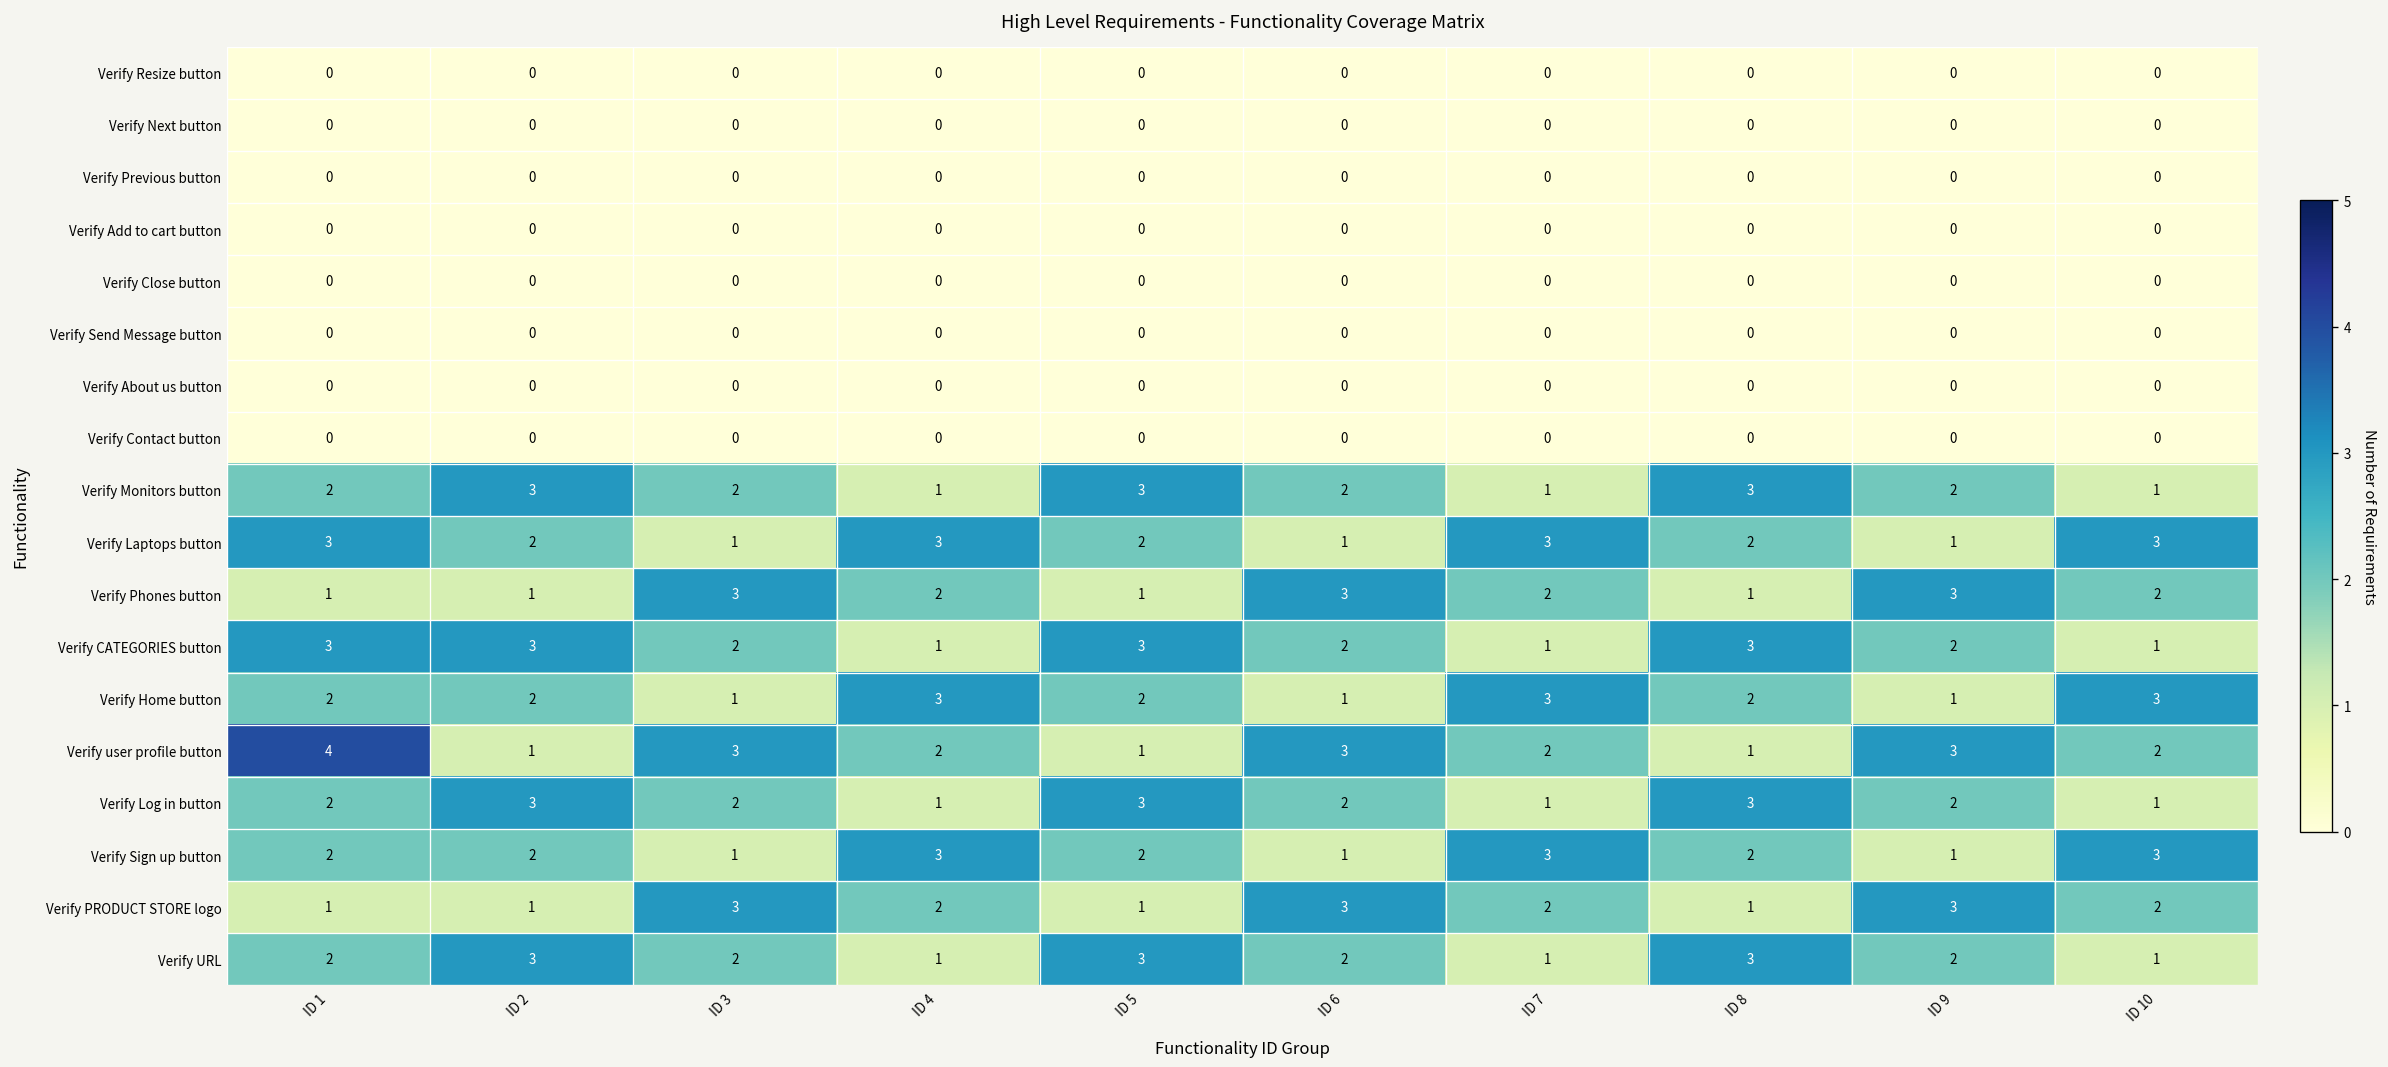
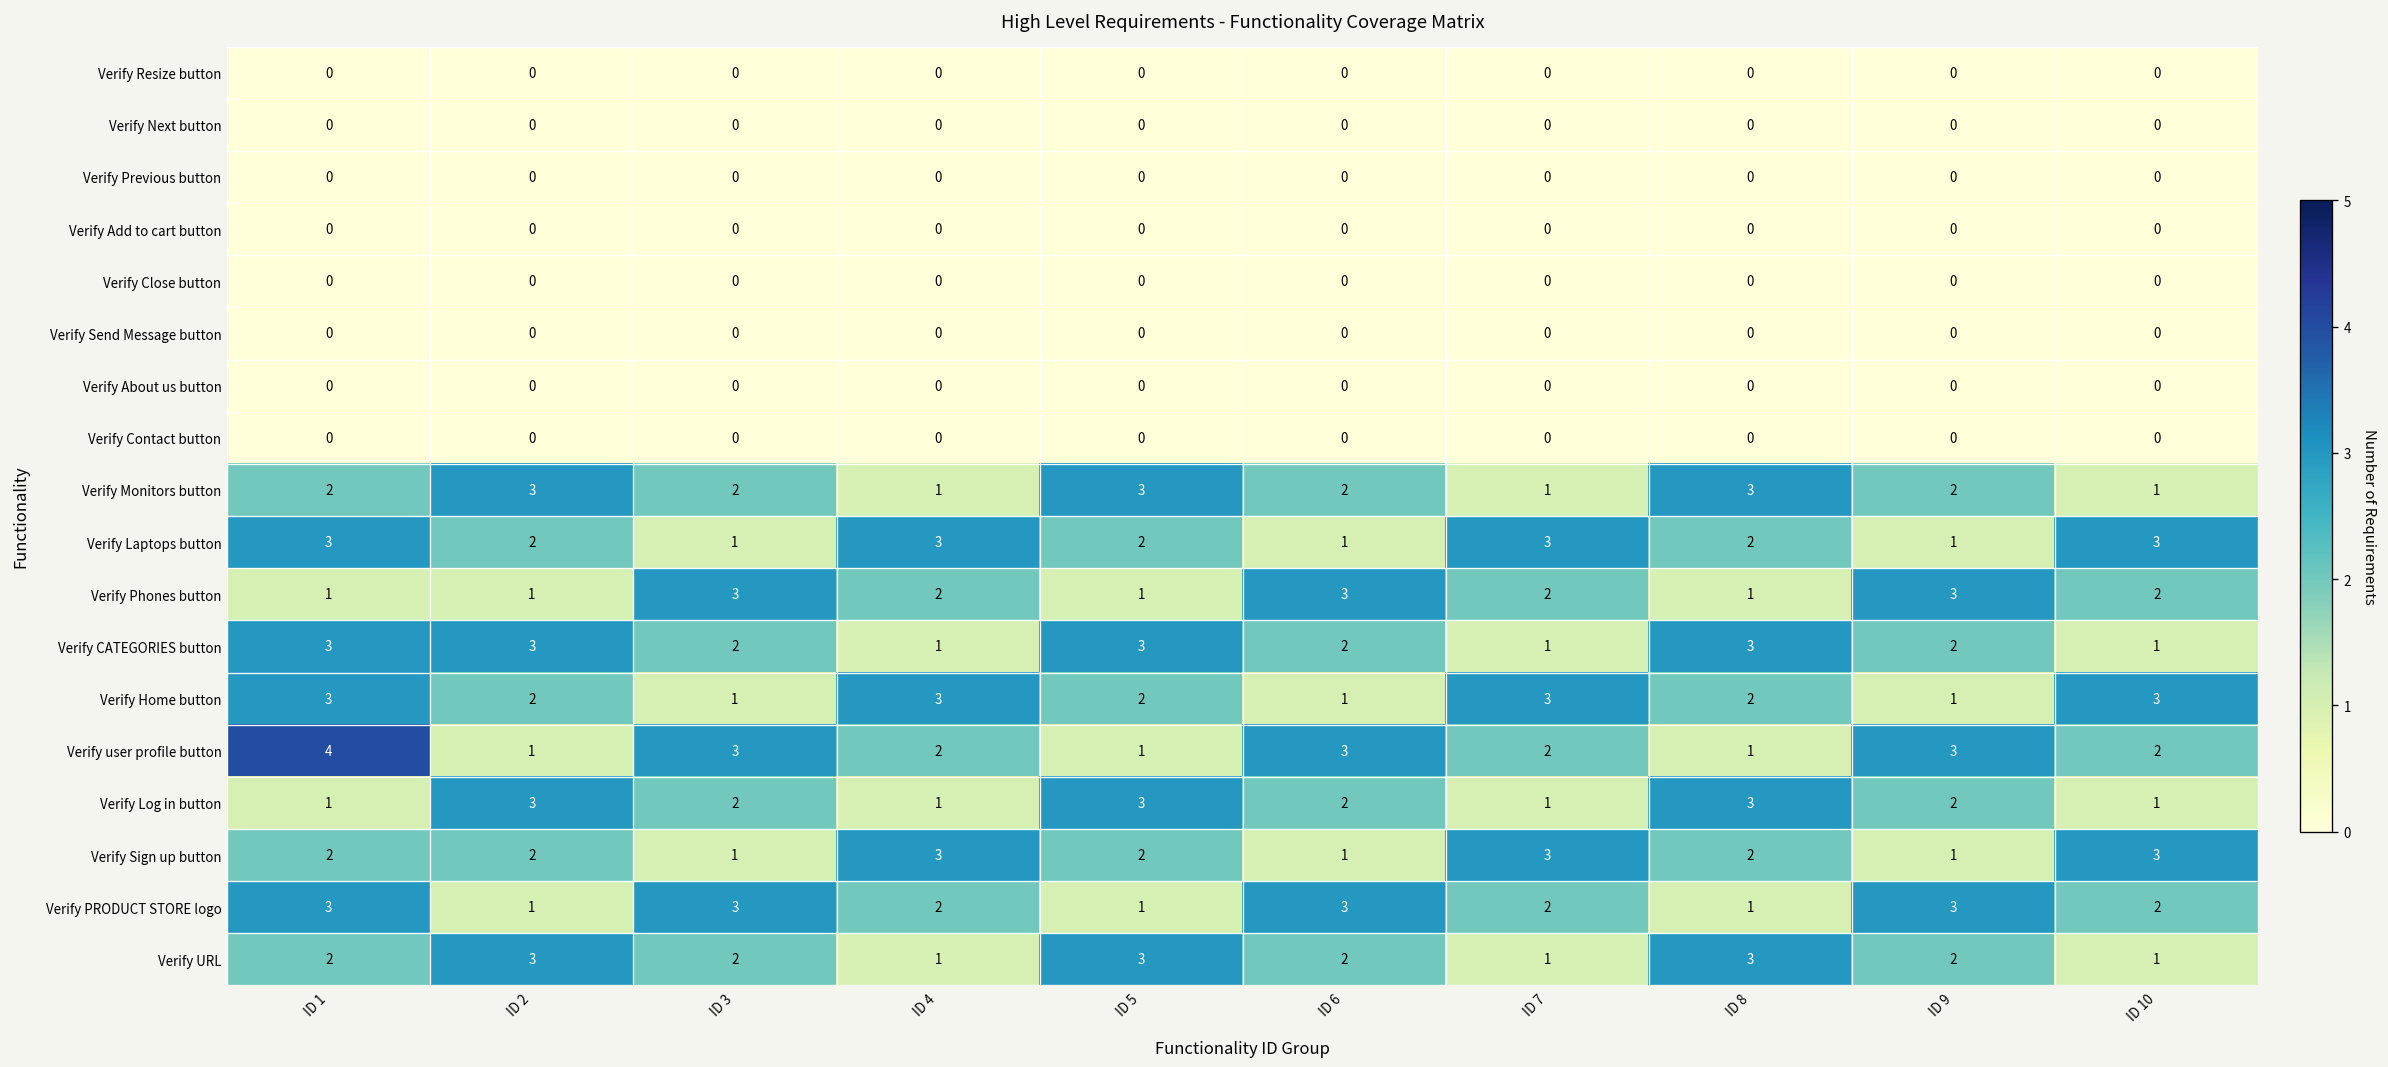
  {
    "Verify Resize button": {
      "ID 1": 0,
      "ID 2": 0,
      "ID 3": 0,
      "ID 4": 0,
      "ID 5": 0,
      "ID 6": 0,
      "ID 7": 0,
      "ID 8": 0,
      "ID 9": 0,
      "ID 10": 0
    },
    "Verify Next button": {
      "ID 1": 0,
      "ID 2": 0,
      "ID 3": 0,
      "ID 4": 0,
      "ID 5": 0,
      "ID 6": 0,
      "ID 7": 0,
      "ID 8": 0,
      "ID 9": 0,
      "ID 10": 0
    },
    "Verify Previous button": {
      "ID 1": 0,
      "ID 2": 0,
      "ID 3": 0,
      "ID 4": 0,
      "ID 5": 0,
      "ID 6": 0,
      "ID 7": 0,
      "ID 8": 0,
      "ID 9": 0,
      "ID 10": 0
    },
    "Verify Add to cart button": {
      "ID 1": 0,
      "ID 2": 0,
      "ID 3": 0,
      "ID 4": 0,
      "ID 5": 0,
      "ID 6": 0,
      "ID 7": 0,
      "ID 8": 0,
      "ID 9": 0,
      "ID 10": 0
    },
    "Verify Close button": {
      "ID 1": 0,
      "ID 2": 0,
      "ID 3": 0,
      "ID 4": 0,
      "ID 5": 0,
      "ID 6": 0,
      "ID 7": 0,
      "ID 8": 0,
      "ID 9": 0,
      "ID 10": 0
    },
    "Verify Send Message button": {
      "ID 1": 0,
      "ID 2": 0,
      "ID 3": 0,
      "ID 4": 0,
      "ID 5": 0,
      "ID 6": 0,
      "ID 7": 0,
      "ID 8": 0,
      "ID 9": 0,
      "ID 10": 0
    },
    "Verify About us button": {
      "ID 1": 0,
      "ID 2": 0,
      "ID 3": 0,
      "ID 4": 0,
      "ID 5": 0,
      "ID 6": 0,
      "ID 7": 0,
      "ID 8": 0,
      "ID 9": 0,
      "ID 10": 0
    },
    "Verify Contact button": {
      "ID 1": 0,
      "ID 2": 0,
      "ID 3": 0,
      "ID 4": 0,
      "ID 5": 0,
      "ID 6": 0,
      "ID 7": 0,
      "ID 8": 0,
      "ID 9": 0,
      "ID 10": 0
    },
    "Verify Monitors button": {
      "ID 1": 2,
      "ID 2": 3,
      "ID 3": 2,
      "ID 4": 1,
      "ID 5": 3,
      "ID 6": 2,
      "ID 7": 1,
      "ID 8": 3,
      "ID 9": 2,
      "ID 10": 1
    },
    "Verify Laptops button": {
      "ID 1": 3,
      "ID 2": 2,
      "ID 3": 1,
      "ID 4": 3,
      "ID 5": 2,
      "ID 6": 1,
      "ID 7": 3,
      "ID 8": 2,
      "ID 9": 1,
      "ID 10": 3
    },
    "Verify Phones button": {
      "ID 1": 1,
      "ID 2": 1,
      "ID 3": 3,
      "ID 4": 2,
      "ID 5": 1,
      "ID 6": 3,
      "ID 7": 2,
      "ID 8": 1,
      "ID 9": 3,
      "ID 10": 2
    },
    "Verify CATEGORIES button": {
      "ID 1": 3,
      "ID 2": 3,
      "ID 3": 2,
      "ID 4": 1,
      "ID 5": 3,
      "ID 6": 2,
      "ID 7": 1,
      "ID 8": 3,
      "ID 9": 2,
      "ID 10": 1
    },
    "Verify Home button": {
-     "ID 1": 2,
+     "ID 1": 3,
      "ID 2": 2,
      "ID 3": 1,
      "ID 4": 3,
      "ID 5": 2,
      "ID 6": 1,
      "ID 7": 3,
      "ID 8": 2,
      "ID 9": 1,
      "ID 10": 3
    },
    "Verify user profile button": {
      "ID 1": 4,
      "ID 2": 1,
      "ID 3": 3,
      "ID 4": 2,
      "ID 5": 1,
      "ID 6": 3,
      "ID 7": 2,
      "ID 8": 1,
      "ID 9": 3,
      "ID 10": 2
    },
    "Verify Log in button": {
-     "ID 1": 2,
+     "ID 1": 1,
      "ID 2": 3,
      "ID 3": 2,
      "ID 4": 1,
      "ID 5": 3,
      "ID 6": 2,
      "ID 7": 1,
      "ID 8": 3,
      "ID 9": 2,
      "ID 10": 1
    },
    "Verify Sign up button": {
      "ID 1": 2,
      "ID 2": 2,
      "ID 3": 1,
      "ID 4": 3,
      "ID 5": 2,
      "ID 6": 1,
      "ID 7": 3,
      "ID 8": 2,
      "ID 9": 1,
      "ID 10": 3
    },
    "Verify PRODUCT STORE logo": {
-     "ID 1": 1,
+     "ID 1": 3,
      "ID 2": 1,
      "ID 3": 3,
      "ID 4": 2,
      "ID 5": 1,
      "ID 6": 3,
      "ID 7": 2,
      "ID 8": 1,
      "ID 9": 3,
      "ID 10": 2
    },
    "Verify URL": {
      "ID 1": 2,
      "ID 2": 3,
      "ID 3": 2,
      "ID 4": 1,
      "ID 5": 3,
      "ID 6": 2,
      "ID 7": 1,
      "ID 8": 3,
      "ID 9": 2,
      "ID 10": 1
    }
  }
